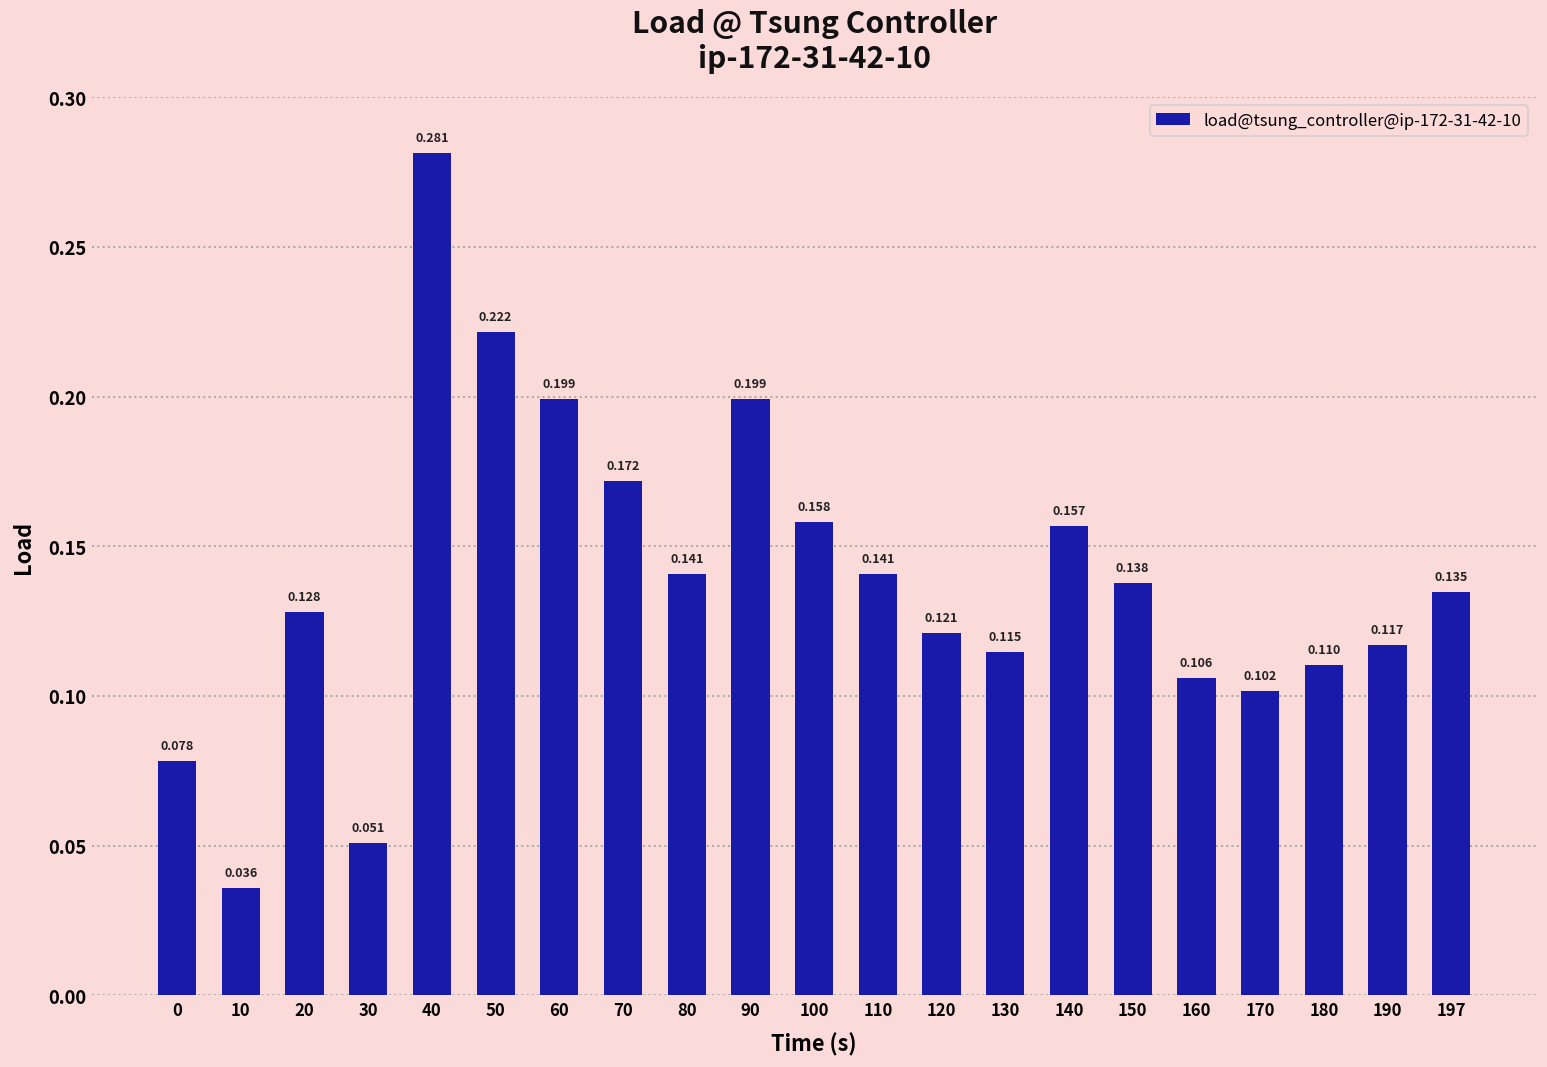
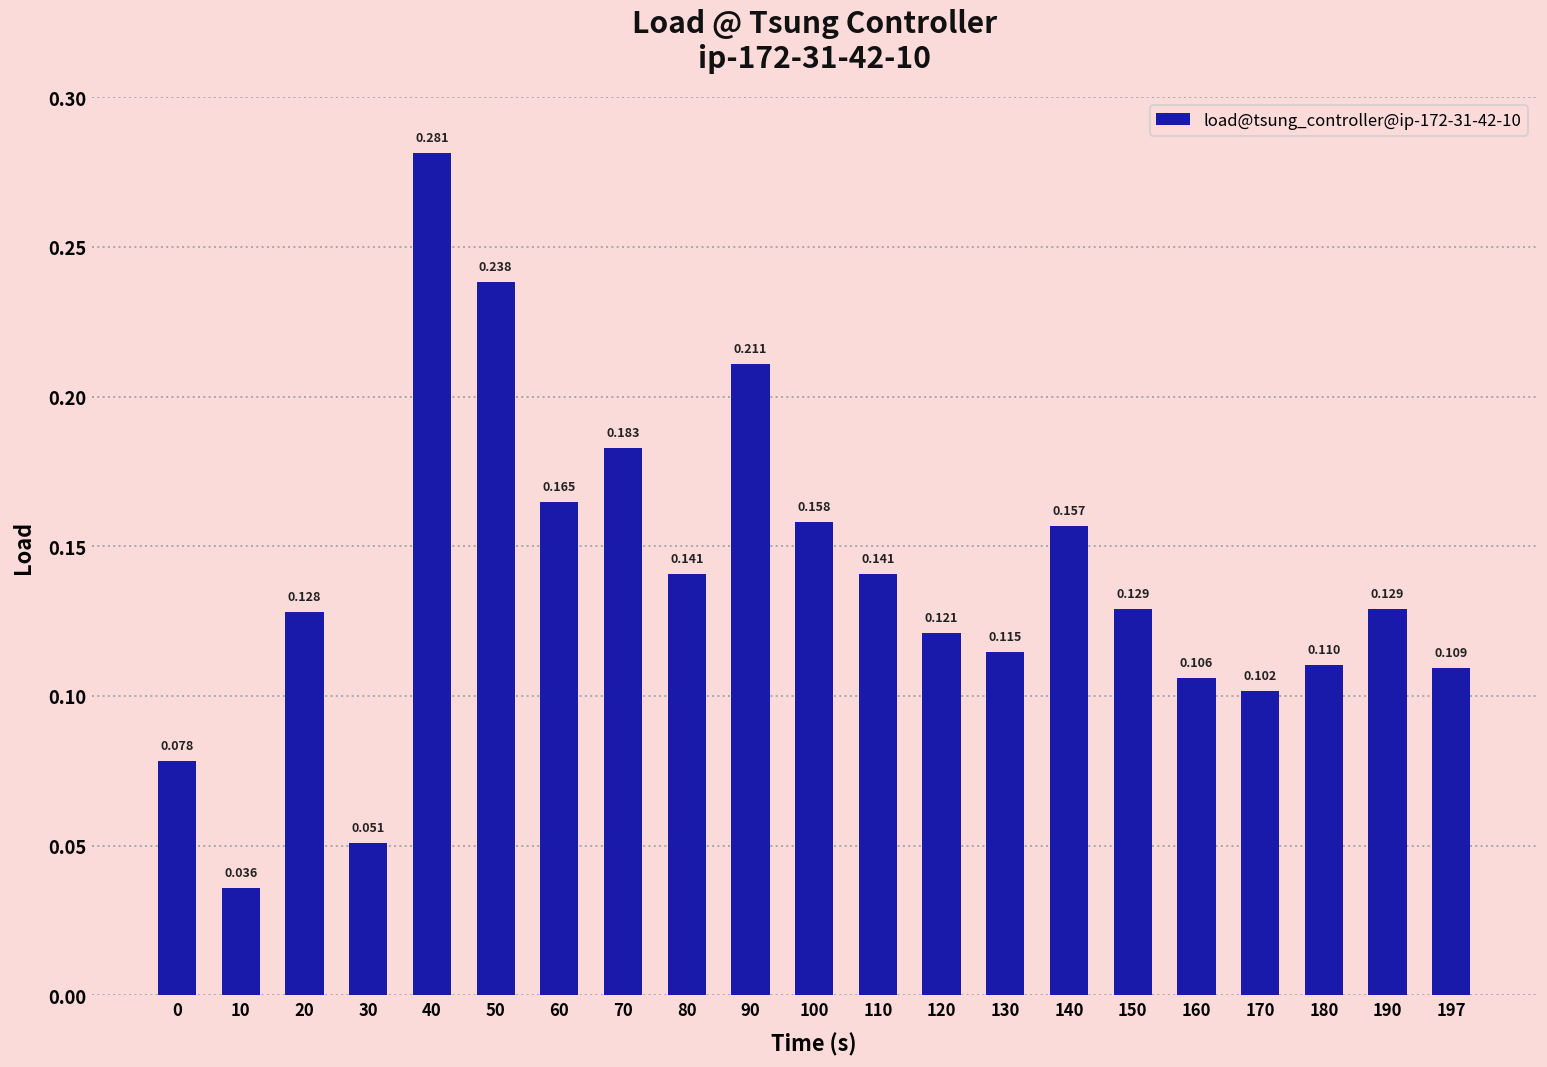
  {
    "0": 0.078,
    "10": 0.036,
    "20": 0.128,
    "30": 0.051,
    "40": 0.281,
-   "50": 0.222,
-   "60": 0.199,
-   "70": 0.172,
+   "50": 0.238,
+   "60": 0.165,
+   "70": 0.183,
    "80": 0.141,
-   "90": 0.199,
+   "90": 0.211,
    "100": 0.158,
    "110": 0.141,
    "120": 0.121,
    "130": 0.115,
    "140": 0.157,
-   "150": 0.138,
+   "150": 0.129,
    "160": 0.106,
    "170": 0.102,
    "180": 0.110,
-   "190": 0.117,
-   "197": 0.135
+   "190": 0.129,
+   "197": 0.109
  }
